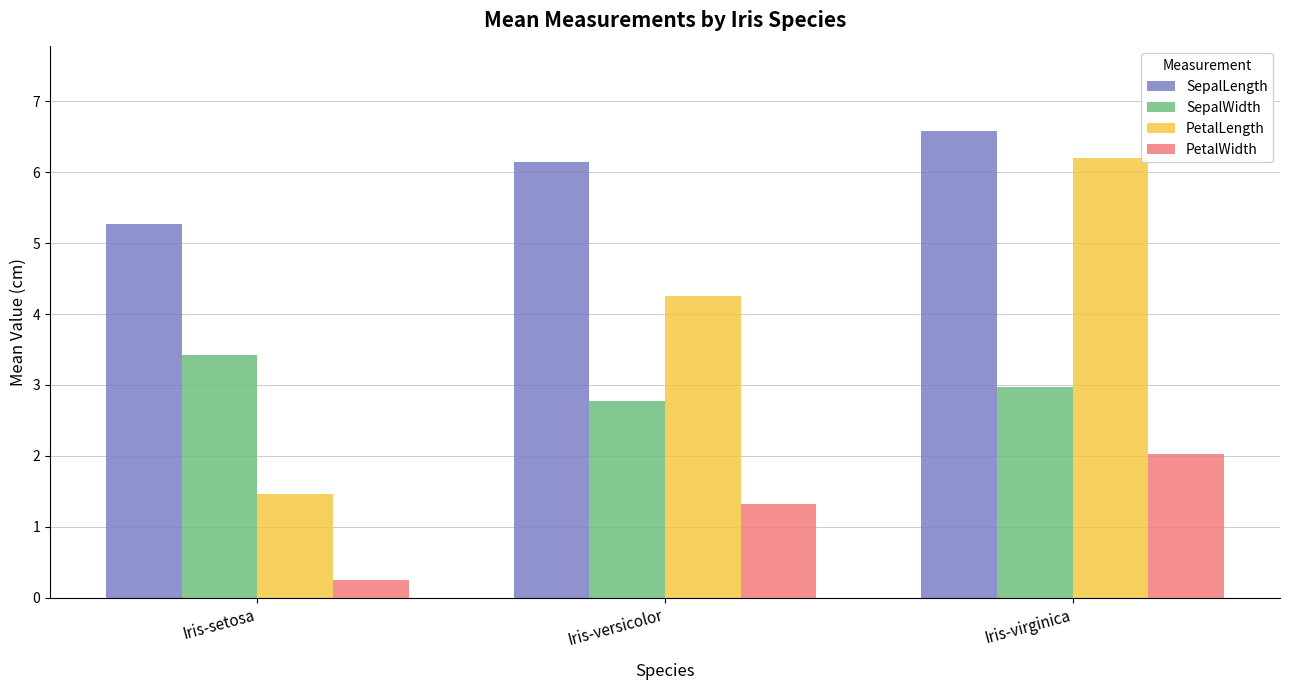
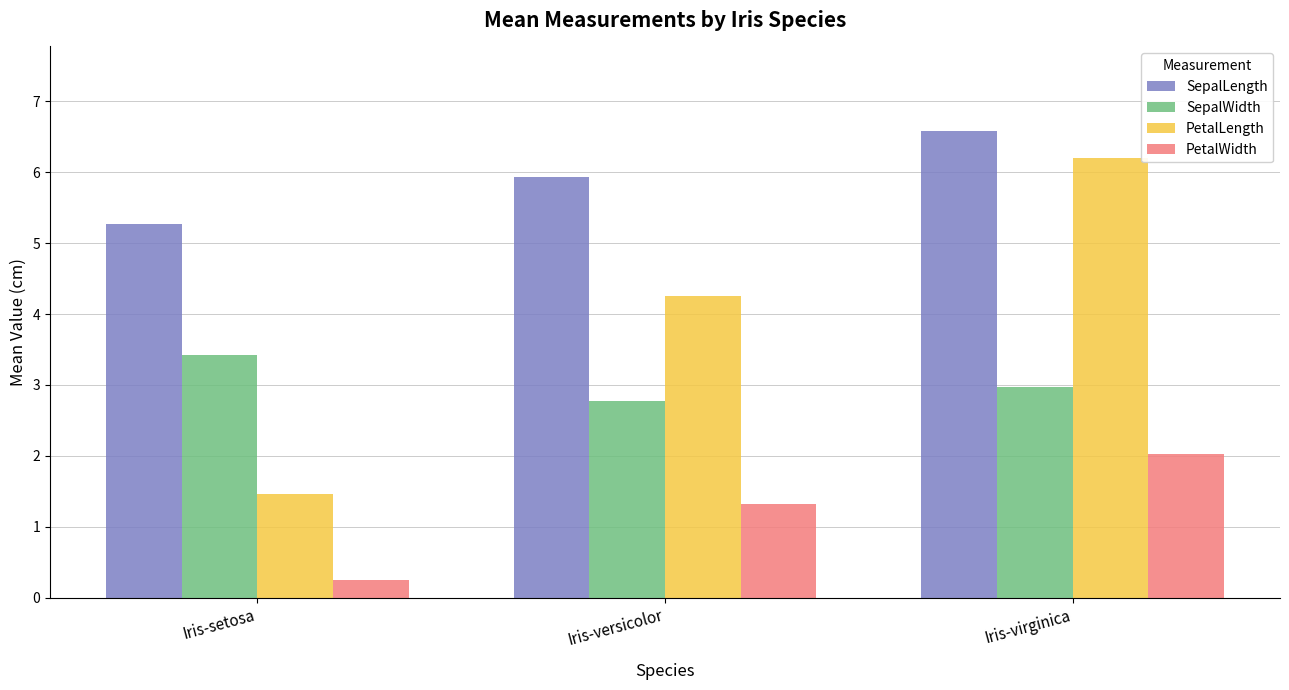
  {
    "SepalLength": {
      "Iris-setosa": 5.3,
-     "Iris-versicolor": 6.1,
+     "Iris-versicolor": 5.9,
      "Iris-virginica": 6.6
    },
    "SepalWidth": {
      "Iris-setosa": 3.4,
      "Iris-versicolor": 2.8,
      "Iris-virginica": 3.0
    },
    "PetalLength": {
      "Iris-setosa": 1.5,
      "Iris-versicolor": 4.3,
      "Iris-virginica": 6.2
    },
    "PetalWidth": {
      "Iris-setosa": 0.2,
      "Iris-versicolor": 1.3,
      "Iris-virginica": 2.0
    }
  }
